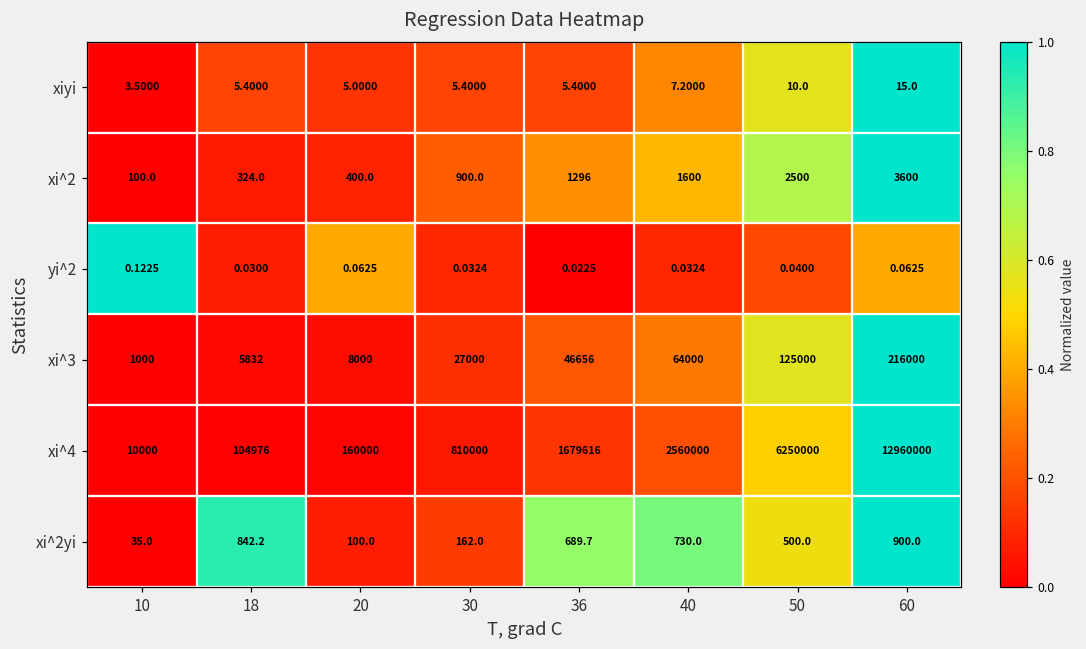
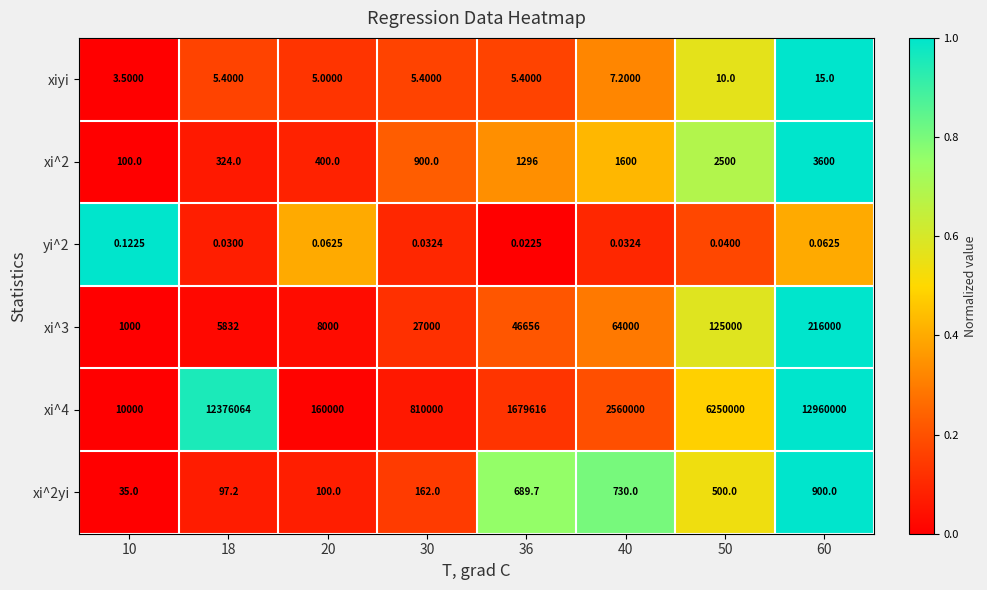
  {
    "xiyi": {
      "10": 3.5000,
      "18": 5.4000,
      "20": 5.0000,
      "30": 5.4000,
      "36": 5.4000,
      "40": 7.2000,
      "50": 10.0,
      "60": 15.0
    },
    "xi^2": {
      "10": 100.0,
      "18": 324.0,
      "20": 400.0,
      "30": 900.0,
      "36": 1296,
      "40": 1600,
      "50": 2500,
      "60": 3600
    },
    "yi^2": {
      "10": 0.1225,
      "18": 0.0300,
      "20": 0.0625,
      "30": 0.0324,
      "36": 0.0225,
      "40": 0.0324,
      "50": 0.0400,
      "60": 0.0625
    },
    "xi^3": {
      "10": 1000,
      "18": 5832,
      "20": 8000,
      "30": 27000,
      "36": 46656,
      "40": 64000,
      "50": 125000,
      "60": 216000
    },
    "xi^4": {
      "10": 10000,
-     "18": 104976,
+     "18": 12376064,
      "20": 160000,
      "30": 810000,
      "36": 1679616,
      "40": 2560000,
      "50": 6250000,
      "60": 12960000
    },
    "xi^2yi": {
      "10": 35.0,
-     "18": 842.2,
+     "18": 97.2,
      "20": 100.0,
      "30": 162.0,
      "36": 689.7,
      "40": 730.0,
      "50": 500.0,
      "60": 900.0
    }
  }
